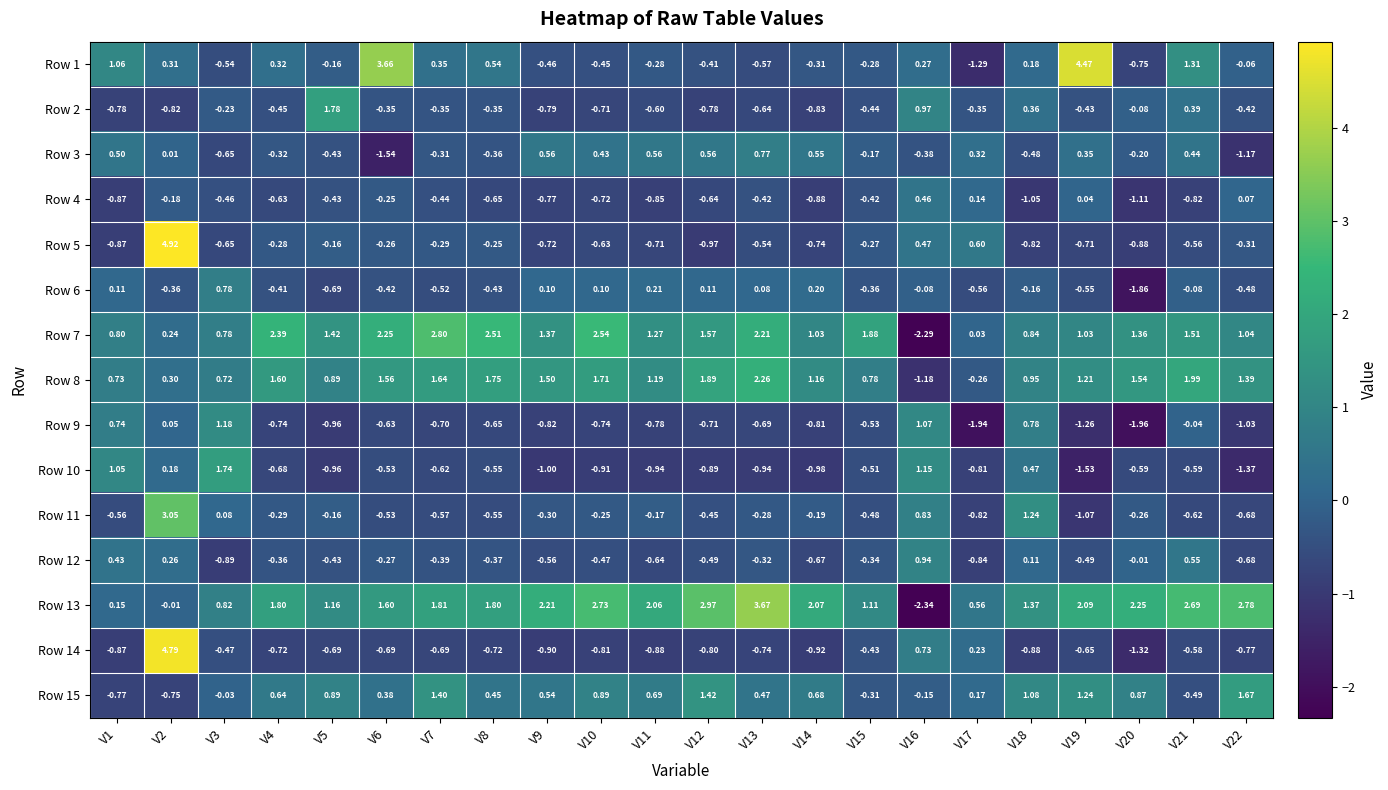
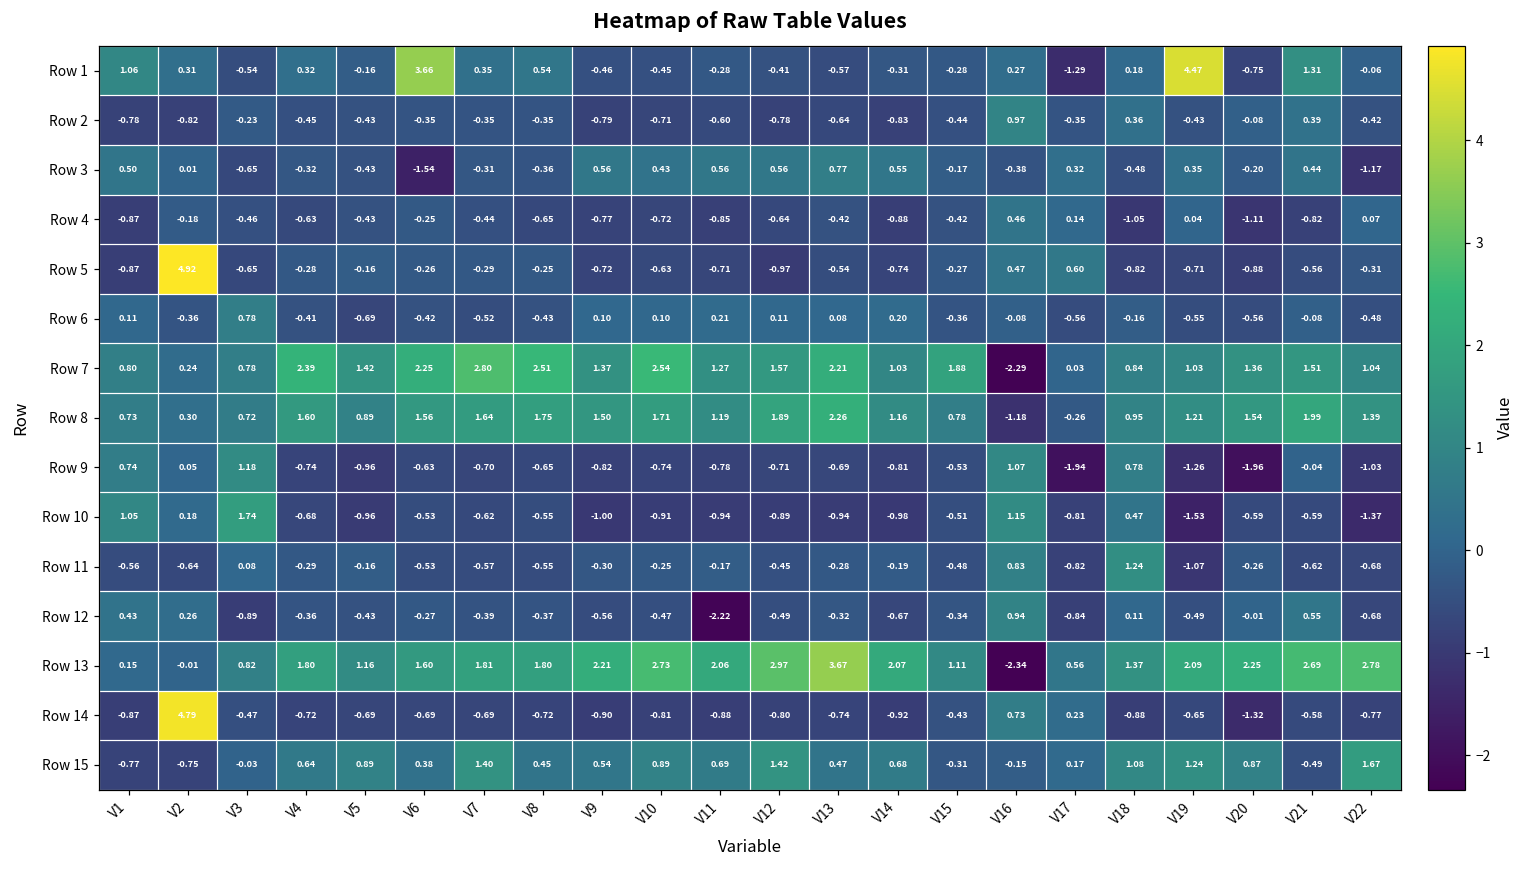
  {
    "Row 2": {
      "V1": -0.78,
      "V2": -0.82,
      "V3": -0.23,
      "V4": -0.45,
-     "V5": 1.78,
+     "V5": -0.43,
      "V6": -0.35,
      "V7": -0.35,
      "V8": -0.35,
      "V9": -0.79,
      "V10": -0.71,
      "V11": -0.60,
      "V12": -0.78,
      "V13": -0.64,
      "V14": -0.83,
      "V15": -0.44,
      "V16": 0.97,
      "V17": -0.35,
      "V18": 0.36,
      "V19": -0.43,
      "V20": -0.08,
      "V21": 0.39,
      "V22": -0.42
    },
    "Row 6": {
      "V1": 0.11,
      "V2": -0.36,
      "V3": 0.78,
      "V4": -0.41,
      "V5": -0.69,
      "V6": -0.42,
      "V7": -0.52,
      "V8": -0.43,
      "V9": 0.10,
      "V10": 0.10,
      "V11": 0.21,
      "V12": 0.11,
      "V13": 0.08,
      "V14": 0.20,
      "V15": -0.36,
      "V16": -0.08,
      "V17": -0.56,
      "V18": -0.16,
      "V19": -0.55,
-     "V20": -1.86,
+     "V20": -0.56,
      "V21": -0.08,
      "V22": -0.48
    },
    "Row 11": {
      "V1": -0.56,
-     "V2": 3.05,
+     "V2": -0.64,
      "V3": 0.08,
      "V4": -0.29,
      "V5": -0.16,
      "V6": -0.53,
      "V7": -0.57,
      "V8": -0.55,
      "V9": -0.30,
      "V10": -0.25,
      "V11": -0.17,
      "V12": -0.45,
      "V13": -0.28,
      "V14": -0.19,
      "V15": -0.48,
      "V16": 0.83,
      "V17": -0.82,
      "V18": 1.24,
      "V19": -1.07,
      "V20": -0.26,
      "V21": -0.62,
      "V22": -0.68
    },
    "Row 12": {
      "V1": 0.43,
      "V2": 0.26,
      "V3": -0.89,
      "V4": -0.36,
      "V5": -0.43,
      "V6": -0.27,
      "V7": -0.39,
      "V8": -0.37,
      "V9": -0.56,
      "V10": -0.47,
-     "V11": -0.64,
+     "V11": -2.22,
      "V12": -0.49,
      "V13": -0.32,
      "V14": -0.67,
      "V15": -0.34,
      "V16": 0.94,
      "V17": -0.84,
      "V18": 0.11,
      "V19": -0.49,
      "V20": -0.01,
      "V21": 0.55,
      "V22": -0.68
    }
  }
